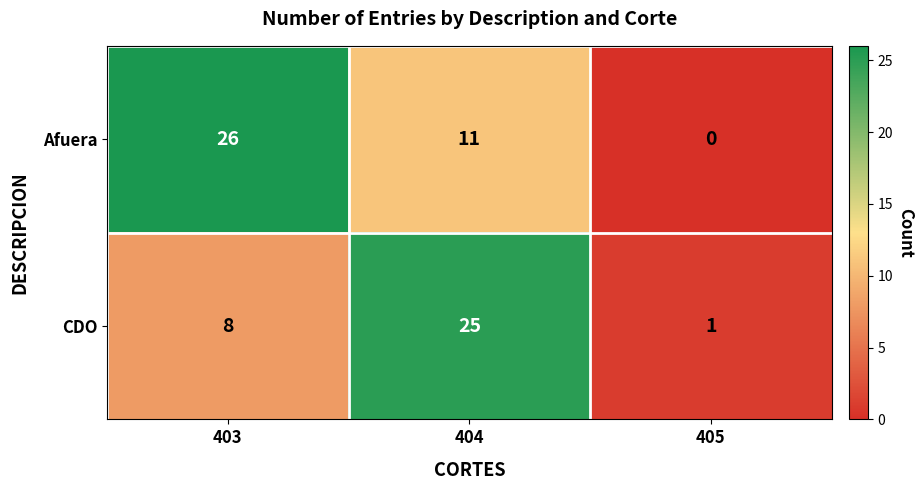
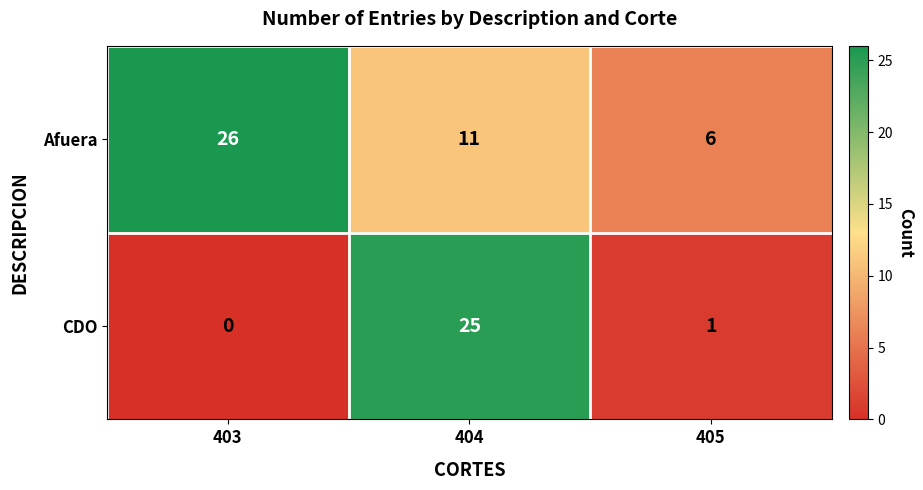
  {
    "Afuera": {
      "403": 26,
      "404": 11,
-     "405": 0
+     "405": 6
    },
    "CDO": {
-     "403": 8,
+     "403": 0,
      "404": 25,
      "405": 1
    }
  }
